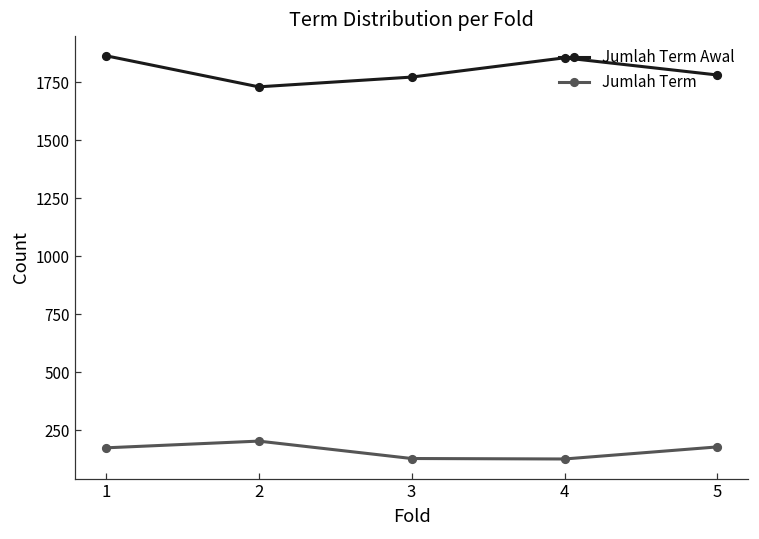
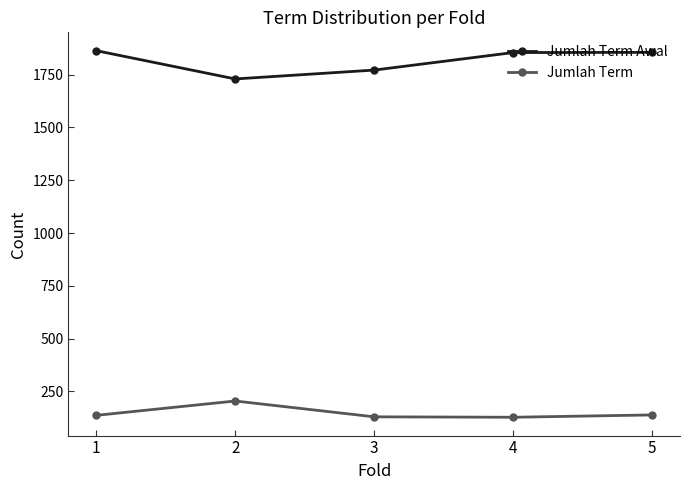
  {
    "Jumlah Term Awal": {
      "1": 1860,
      "2": 1730,
      "3": 1770,
      "4": 1860,
-     "5": 1780
+     "5": 1860
    },
    "Jumlah Term": {
-     "1": 180,
+     "1": 140,
      "2": 200,
      "3": 130,
      "4": 130,
-     "5": 180
+     "5": 140
    }
  }
